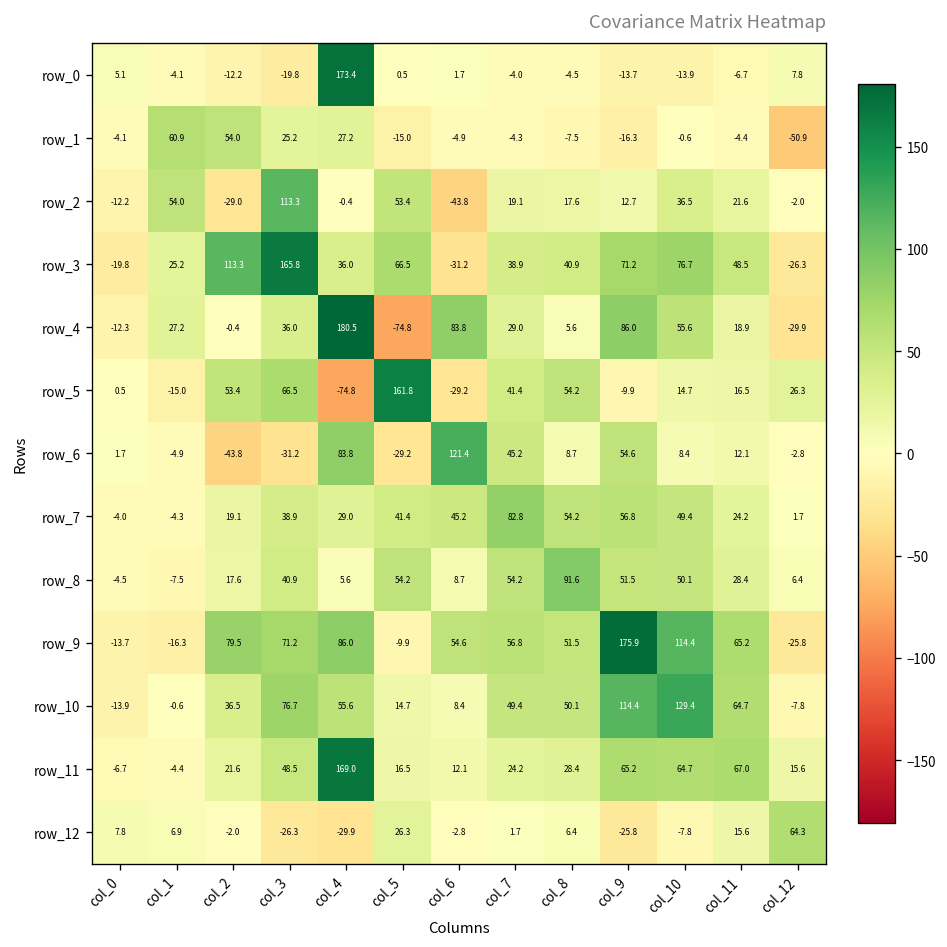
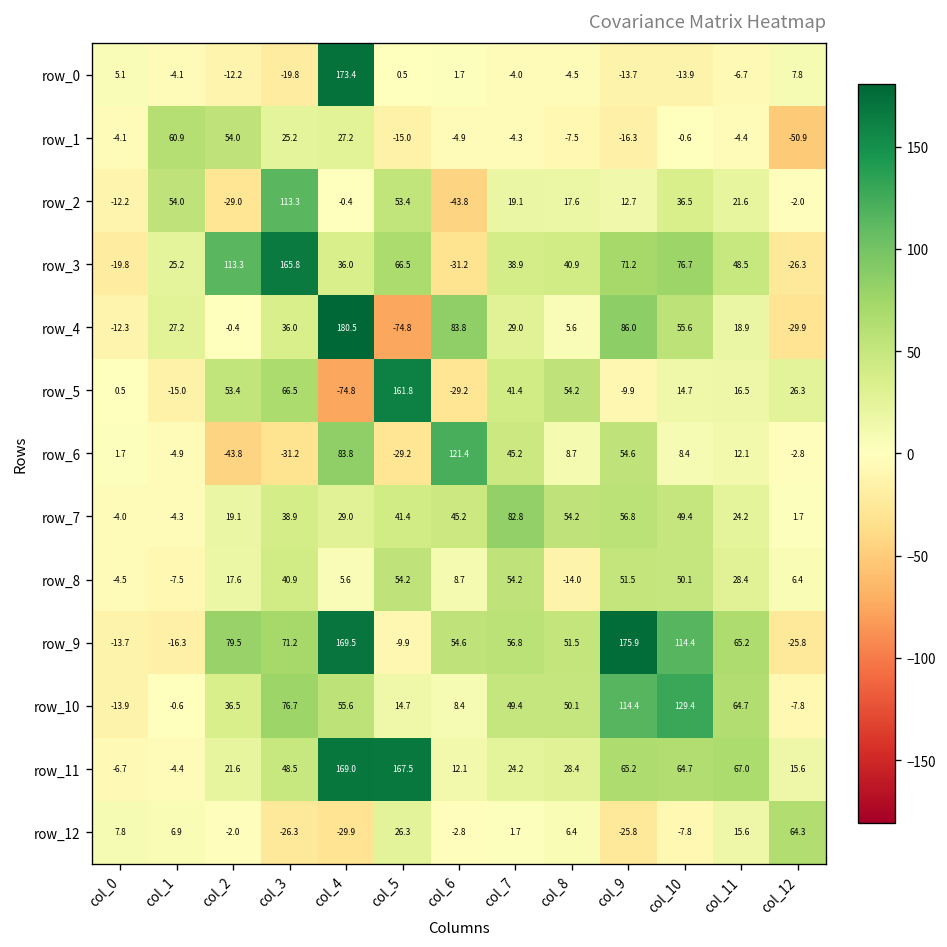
  {
    "row_0": {
      "col_0": 5.1,
      "col_1": -4.1,
      "col_2": -12.2,
      "col_3": -19.8,
      "col_4": 173.4,
      "col_5": 0.5,
      "col_6": 1.7,
      "col_7": -4.0,
      "col_8": -4.5,
      "col_9": -13.7,
      "col_10": -13.9,
      "col_11": -6.7,
      "col_12": 7.8
    },
    "row_1": {
      "col_0": -4.1,
      "col_1": 60.9,
      "col_2": 54.0,
      "col_3": 25.2,
      "col_4": 27.2,
      "col_5": -15.0,
      "col_6": -4.9,
      "col_7": -4.3,
      "col_8": -7.5,
      "col_9": -16.3,
      "col_10": -0.6,
      "col_11": -4.4,
      "col_12": -50.9
    },
    "row_2": {
      "col_0": -12.2,
      "col_1": 54.0,
      "col_2": -29.0,
      "col_3": 113.3,
      "col_4": -0.4,
      "col_5": 53.4,
      "col_6": -43.8,
      "col_7": 19.1,
      "col_8": 17.6,
      "col_9": 12.7,
      "col_10": 36.5,
      "col_11": 21.6,
      "col_12": -2.0
    },
    "row_3": {
      "col_0": -19.8,
      "col_1": 25.2,
      "col_2": 113.3,
      "col_3": 165.8,
      "col_4": 36.0,
      "col_5": 66.5,
      "col_6": -31.2,
      "col_7": 38.9,
      "col_8": 40.9,
      "col_9": 71.2,
      "col_10": 76.7,
      "col_11": 48.5,
      "col_12": -26.3
    },
    "row_4": {
      "col_0": -12.3,
      "col_1": 27.2,
      "col_2": -0.4,
      "col_3": 36.0,
      "col_4": 180.5,
      "col_5": -74.8,
      "col_6": 83.8,
      "col_7": 29.0,
      "col_8": 5.6,
      "col_9": 86.0,
      "col_10": 55.6,
      "col_11": 18.9,
      "col_12": -29.9
    },
    "row_5": {
      "col_0": 0.5,
      "col_1": -15.0,
      "col_2": 53.4,
      "col_3": 66.5,
      "col_4": -74.8,
      "col_5": 161.8,
      "col_6": -29.2,
      "col_7": 41.4,
      "col_8": 54.2,
      "col_9": -9.9,
      "col_10": 14.7,
      "col_11": 16.5,
      "col_12": 26.3
    },
    "row_6": {
      "col_0": 1.7,
      "col_1": -4.9,
      "col_2": -43.8,
      "col_3": -31.2,
      "col_4": 83.8,
      "col_5": -29.2,
      "col_6": 121.4,
      "col_7": 45.2,
      "col_8": 8.7,
      "col_9": 54.6,
      "col_10": 8.4,
      "col_11": 12.1,
      "col_12": -2.8
    },
    "row_7": {
      "col_0": -4.0,
      "col_1": -4.3,
      "col_2": 19.1,
      "col_3": 38.9,
      "col_4": 29.0,
      "col_5": 41.4,
      "col_6": 45.2,
      "col_7": 82.8,
      "col_8": 54.2,
      "col_9": 56.8,
      "col_10": 49.4,
      "col_11": 24.2,
      "col_12": 1.7
    },
    "row_8": {
      "col_0": -4.5,
      "col_1": -7.5,
      "col_2": 17.6,
      "col_3": 40.9,
      "col_4": 5.6,
      "col_5": 54.2,
      "col_6": 8.7,
      "col_7": 54.2,
-     "col_8": 91.6,
+     "col_8": -14.0,
      "col_9": 51.5,
      "col_10": 50.1,
      "col_11": 28.4,
      "col_12": 6.4
    },
    "row_9": {
      "col_0": -13.7,
      "col_1": -16.3,
      "col_2": 79.5,
      "col_3": 71.2,
-     "col_4": 86.0,
+     "col_4": 169.5,
      "col_5": -9.9,
      "col_6": 54.6,
      "col_7": 56.8,
      "col_8": 51.5,
      "col_9": 175.9,
      "col_10": 114.4,
      "col_11": 65.2,
      "col_12": -25.8
    },
    "row_10": {
      "col_0": -13.9,
      "col_1": -0.6,
      "col_2": 36.5,
      "col_3": 76.7,
      "col_4": 55.6,
      "col_5": 14.7,
      "col_6": 8.4,
      "col_7": 49.4,
      "col_8": 50.1,
      "col_9": 114.4,
      "col_10": 129.4,
      "col_11": 64.7,
      "col_12": -7.8
    },
    "row_11": {
      "col_0": -6.7,
      "col_1": -4.4,
      "col_2": 21.6,
      "col_3": 48.5,
      "col_4": 169.0,
-     "col_5": 16.5,
+     "col_5": 167.5,
      "col_6": 12.1,
      "col_7": 24.2,
      "col_8": 28.4,
      "col_9": 65.2,
      "col_10": 64.7,
      "col_11": 67.0,
      "col_12": 15.6
    },
    "row_12": {
      "col_0": 7.8,
      "col_1": 6.9,
      "col_2": -2.0,
      "col_3": -26.3,
      "col_4": -29.9,
      "col_5": 26.3,
      "col_6": -2.8,
      "col_7": 1.7,
      "col_8": 6.4,
      "col_9": -25.8,
      "col_10": -7.8,
      "col_11": 15.6,
      "col_12": 64.3
    }
  }
